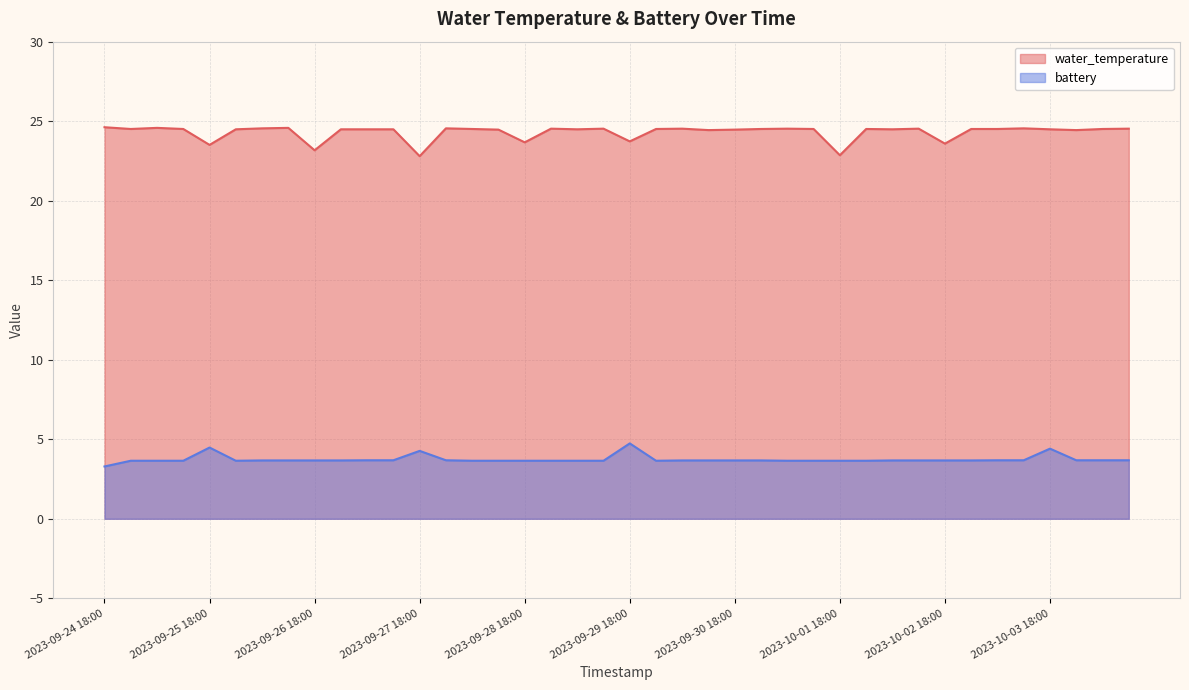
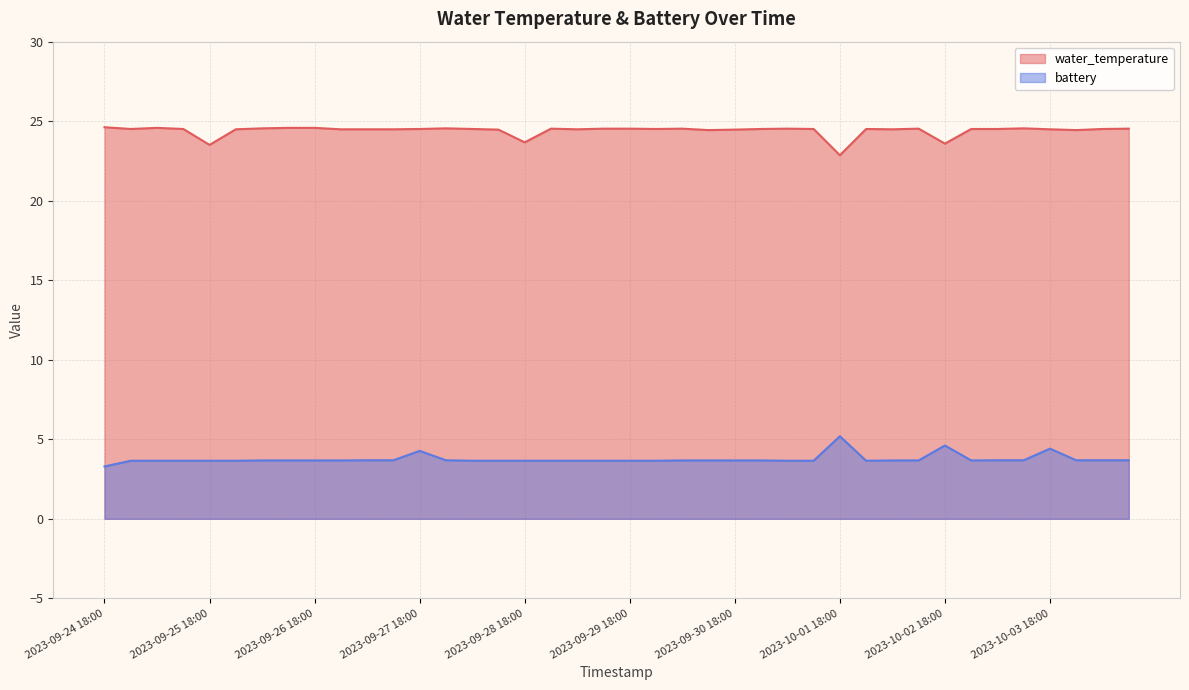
  {
    "water_temperature": {
      "2023-09-24 18:00": 24.6,
      "2023-09-25 18:00": 23.5,
-     "2023-09-26 18:00": 23.2,
-     "2023-09-27 18:00": 22.8,
+     "2023-09-26 18:00": 24.6,
+     "2023-09-27 18:00": 24.5,
      "2023-09-28 18:00": 23.7,
-     "2023-09-29 18:00": 23.7,
+     "2023-09-29 18:00": 24.5,
      "2023-09-30 18:00": 24.5,
      "2023-10-01 18:00": 22.9,
      "2023-10-02 18:00": 23.6,
      "2023-10-03 18:00": 24.5
    },
    "battery": {
      "2023-09-24 18:00": 3.3,
-     "2023-09-25 18:00": 4.5,
+     "2023-09-25 18:00": 3.7,
      "2023-09-26 18:00": 3.7,
      "2023-09-27 18:00": 4.3,
      "2023-09-28 18:00": 3.7,
-     "2023-09-29 18:00": 4.7,
+     "2023-09-29 18:00": 3.7,
      "2023-09-30 18:00": 3.7,
-     "2023-10-01 18:00": 3.7,
-     "2023-10-02 18:00": 3.7,
+     "2023-10-01 18:00": 5.2,
+     "2023-10-02 18:00": 4.6,
      "2023-10-03 18:00": 4.4
    }
  }
